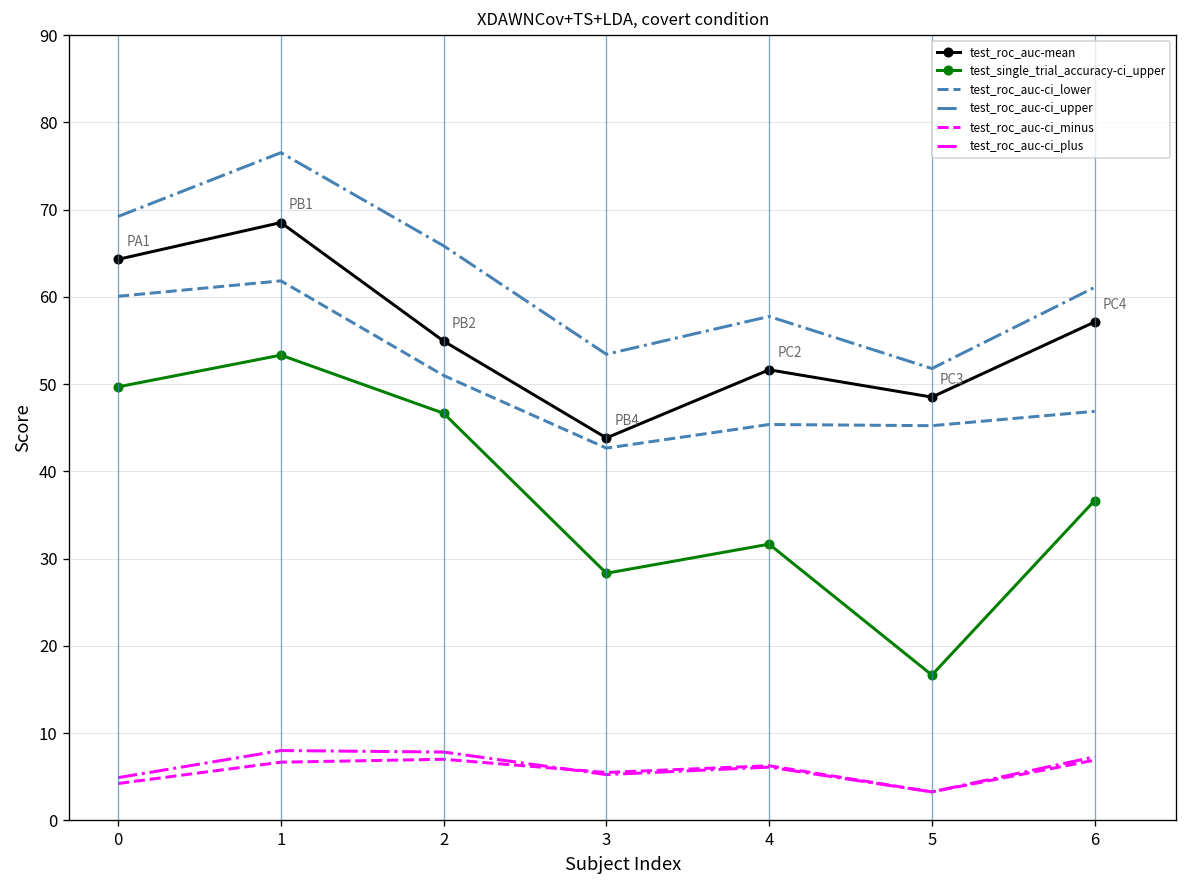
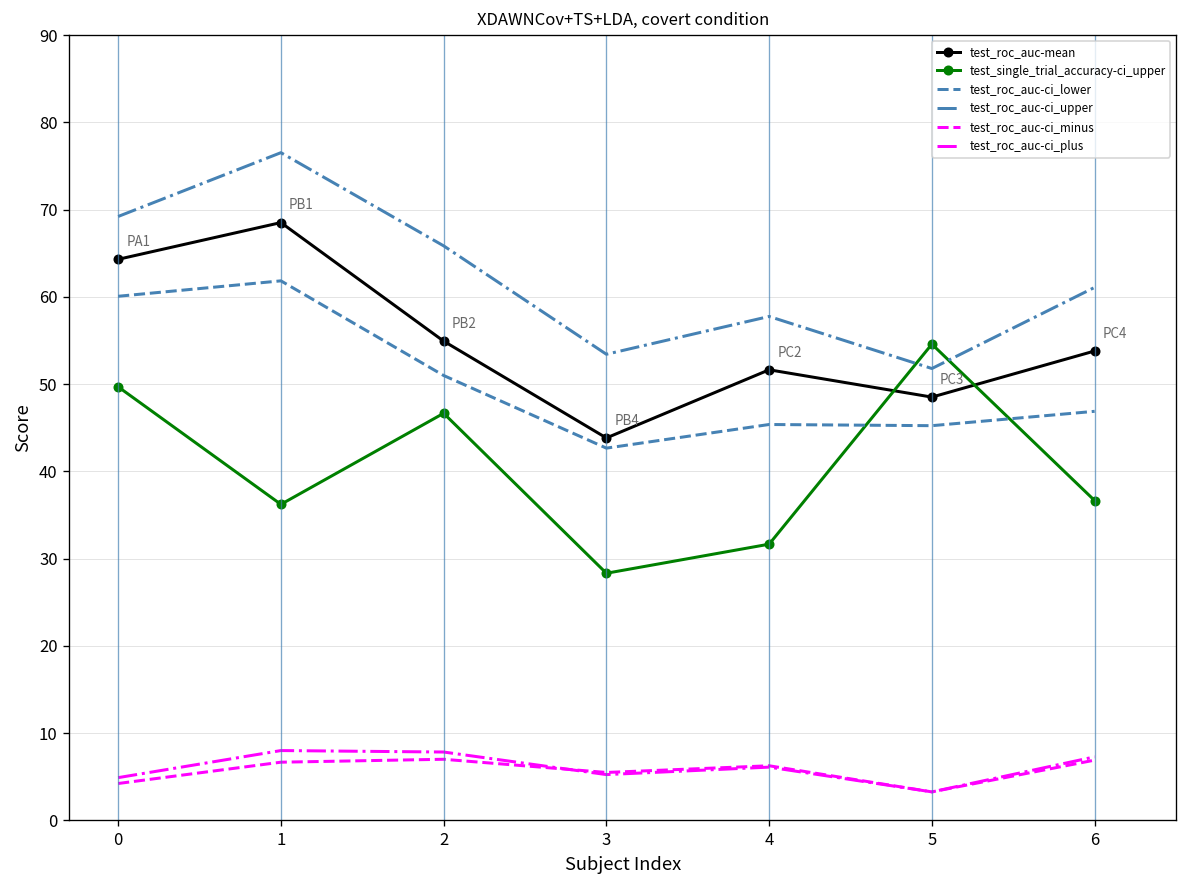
  {
    "test_roc_auc-mean": {
      "0": 64,
      "1": 69,
      "2": 55,
      "3": 44,
      "4": 52,
      "5": 49,
-     "6": 57
+     "6": 54
    },
    "test_single_trial_accuracy-ci_upper": {
      "0": 50,
-     "1": 53,
+     "1": 36,
      "2": 47,
      "3": 28,
      "4": 32,
-     "5": 17,
+     "5": 55,
      "6": 37
    }
  }
